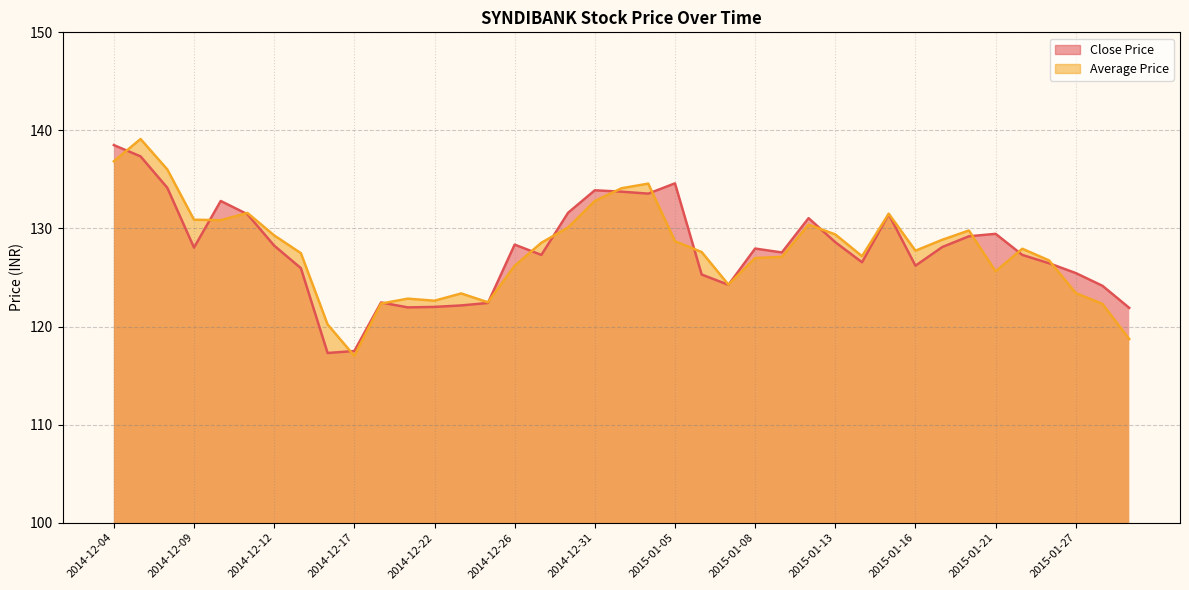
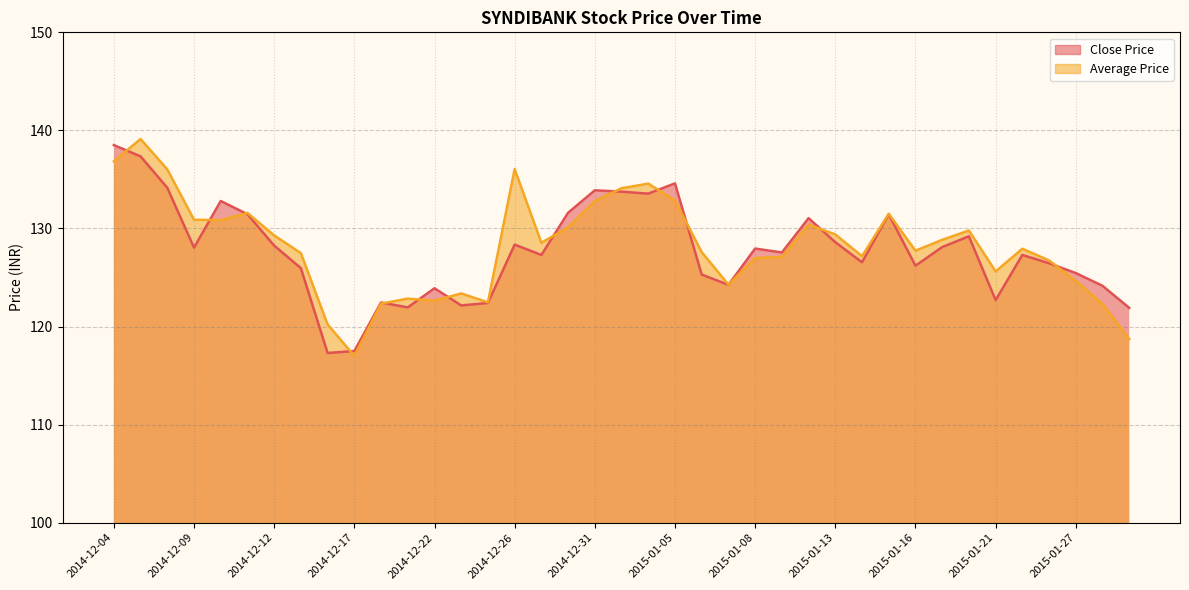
  {
    "Close Price": {
      "2014-12-04": 139,
      "2014-12-09": 128,
      "2014-12-12": 128,
      "2014-12-17": 118,
-     "2014-12-22": 122,
+     "2014-12-22": 124,
      "2014-12-26": 128,
      "2014-12-31": 134,
      "2015-01-05": 135,
      "2015-01-08": 128,
      "2015-01-13": 129,
      "2015-01-16": 126,
-     "2015-01-21": 129,
+     "2015-01-21": 123,
      "2015-01-27": 125
    },
    "Average Price": {
      "2014-12-04": 137,
      "2014-12-09": 131,
      "2014-12-12": 129,
      "2014-12-17": 117,
      "2014-12-22": 123,
-     "2014-12-26": 126,
+     "2014-12-26": 136,
      "2014-12-31": 133,
-     "2015-01-05": 129,
+     "2015-01-05": 133,
      "2015-01-08": 127,
      "2015-01-13": 129,
      "2015-01-16": 128,
      "2015-01-21": 126,
-     "2015-01-27": 123
+     "2015-01-27": 125
    }
  }
